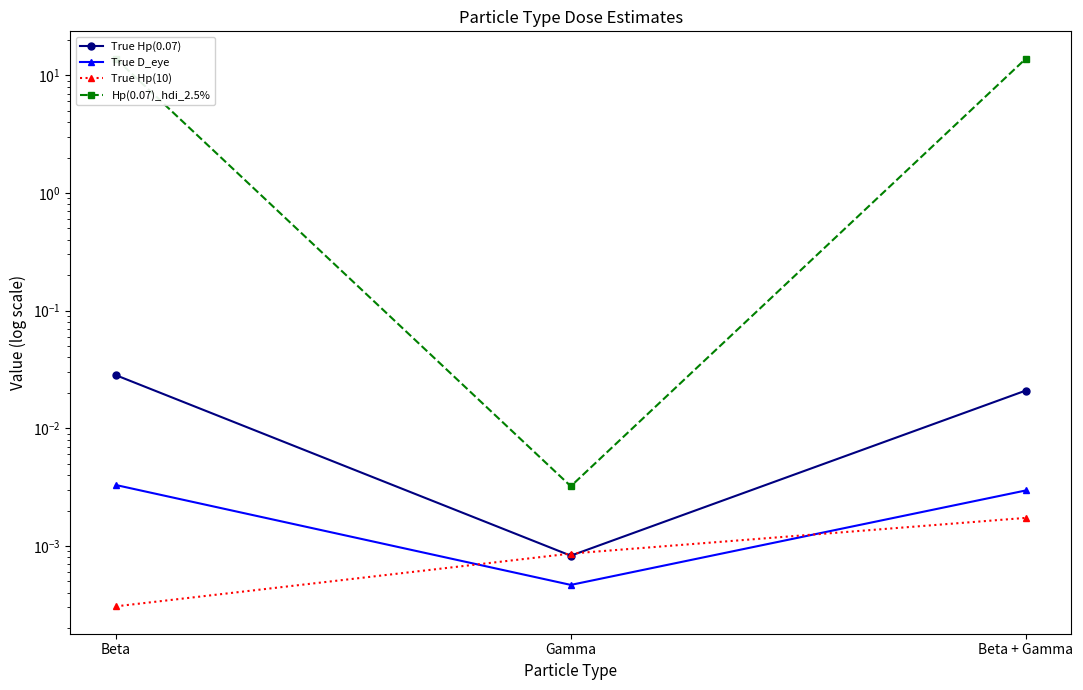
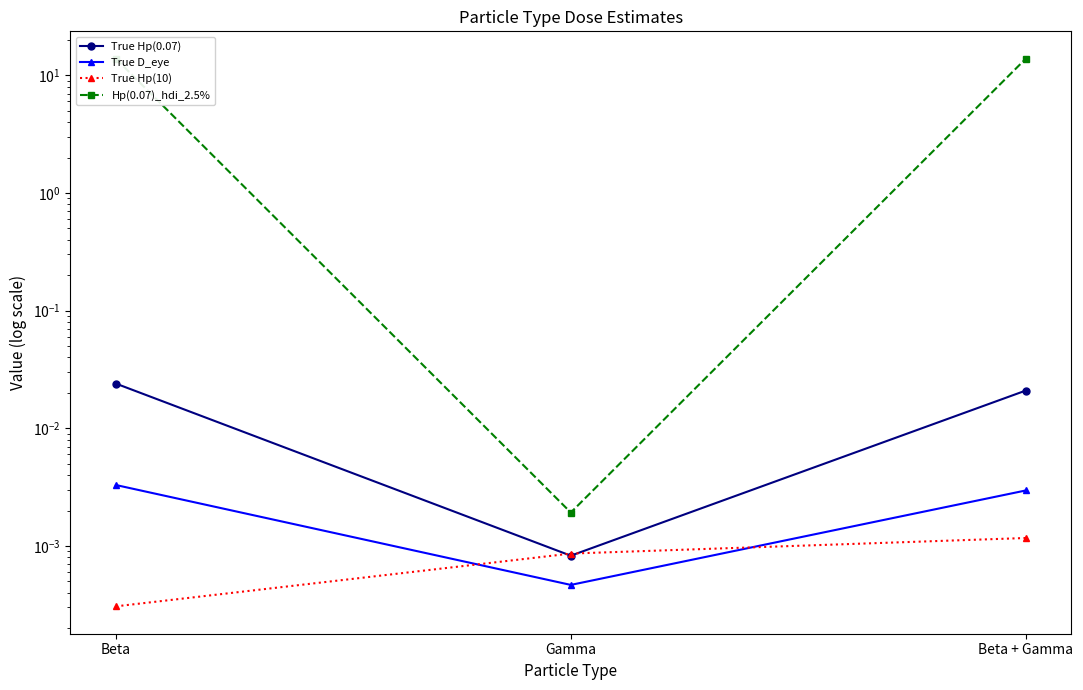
  {
    "True Hp(0.07)": {
-     "Beta": 0.028,
+     "Beta": 0.024,
      "Beta + Gamma": 0.021
    },
    "True D_eye": {
      "Beta": 0.0033,
      "Gamma": 0.00047,
      "Beta + Gamma": 0.0030
    },
    "True Hp(10)": {
      "Beta": 0.0003,
-     "Beta + Gamma": 0.0017
+     "Beta + Gamma": 0.0012
    },
    "Hp(0.07)_hdi_2.5%": {
-     "Gamma": 0.0032,
+     "Gamma": 0.0019,
      "Beta + Gamma": 14
    }
  }
